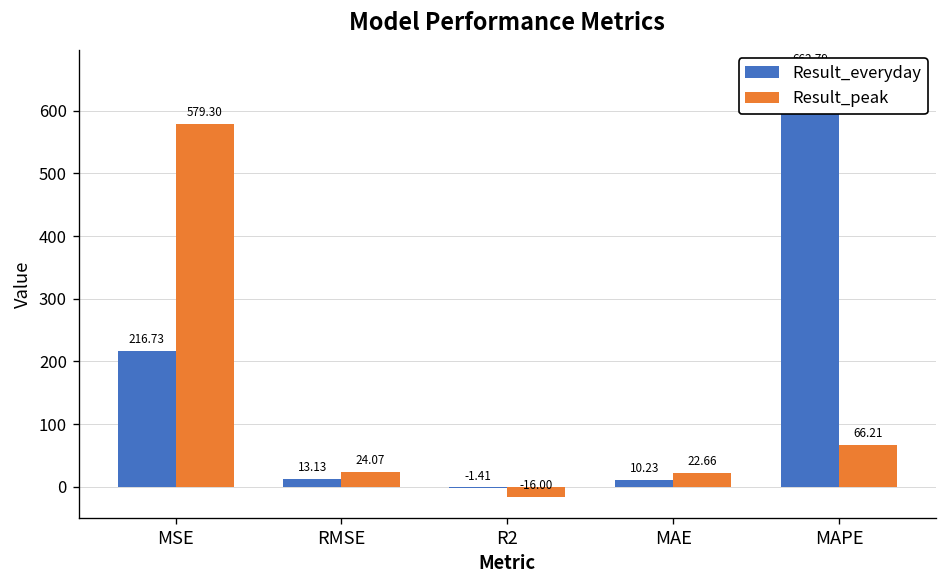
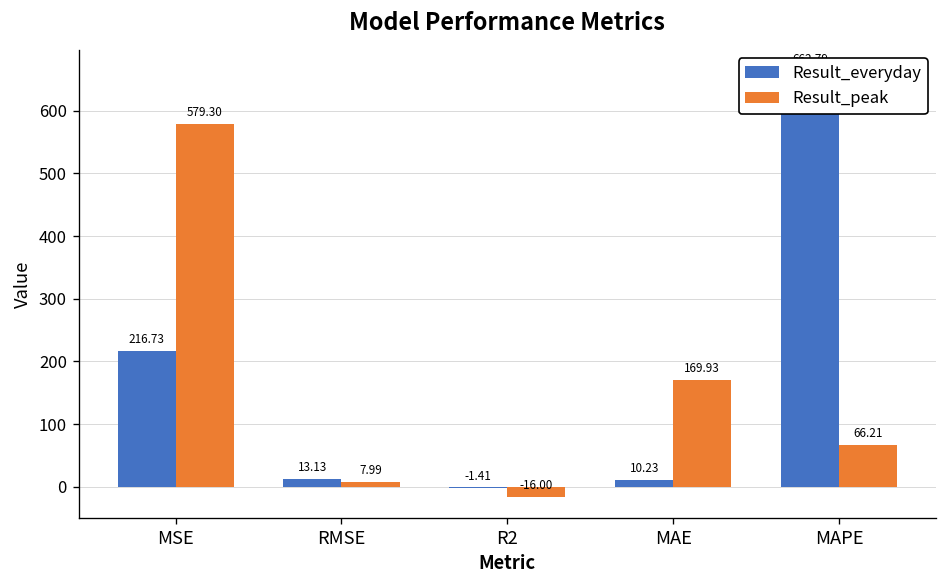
  {
    "Result_everyday": {
      "MSE": 216.73,
      "RMSE": 13.13,
      "R2": -1.41,
      "MAE": 10.23
    },
    "Result_peak": {
      "MSE": 579.30,
-     "RMSE": 24.07,
+     "RMSE": 7.99,
      "R2": -16.00,
-     "MAE": 22.66,
+     "MAE": 169.93,
      "MAPE": 66.21
    }
  }
